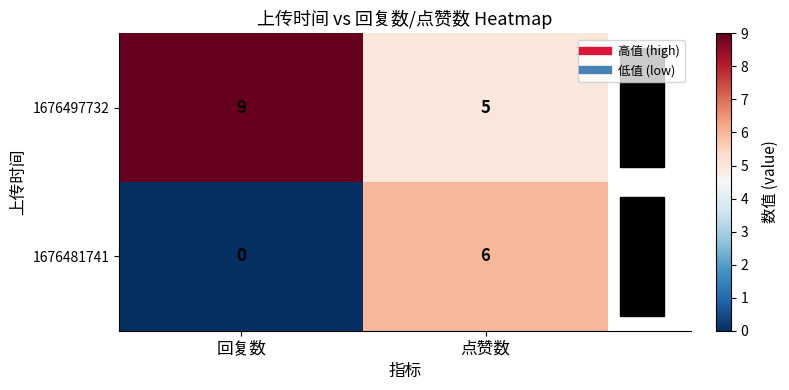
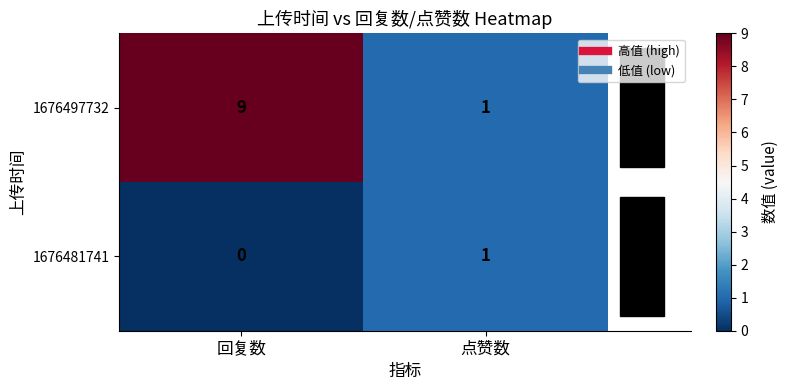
  {
    "1676497732": {
      "回复数": 9,
-     "点赞数": 5
+     "点赞数": 1
    },
    "1676481741": {
      "回复数": 0,
-     "点赞数": 6
+     "点赞数": 1
    }
  }
